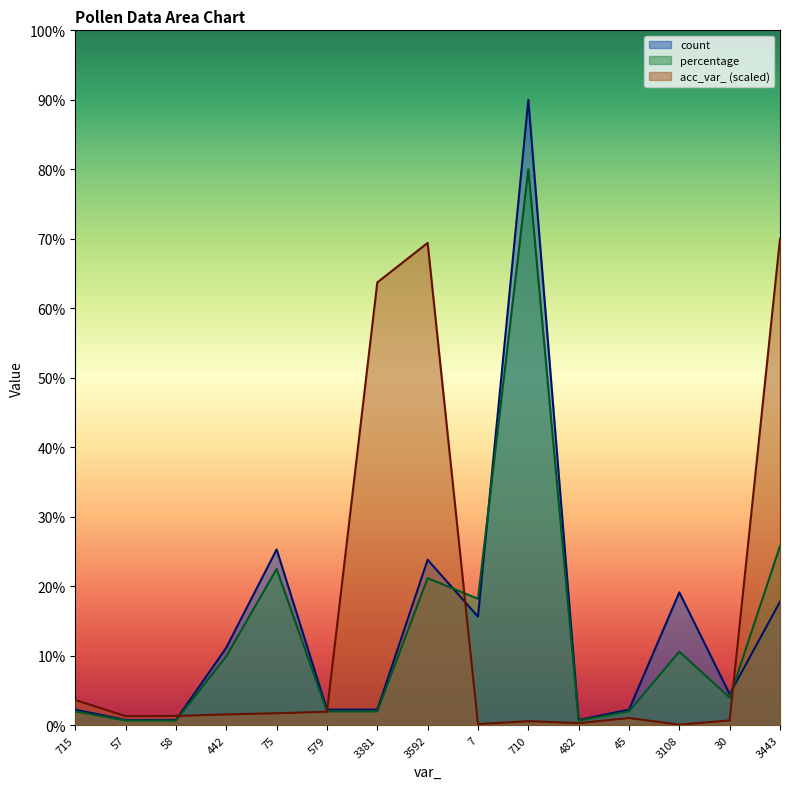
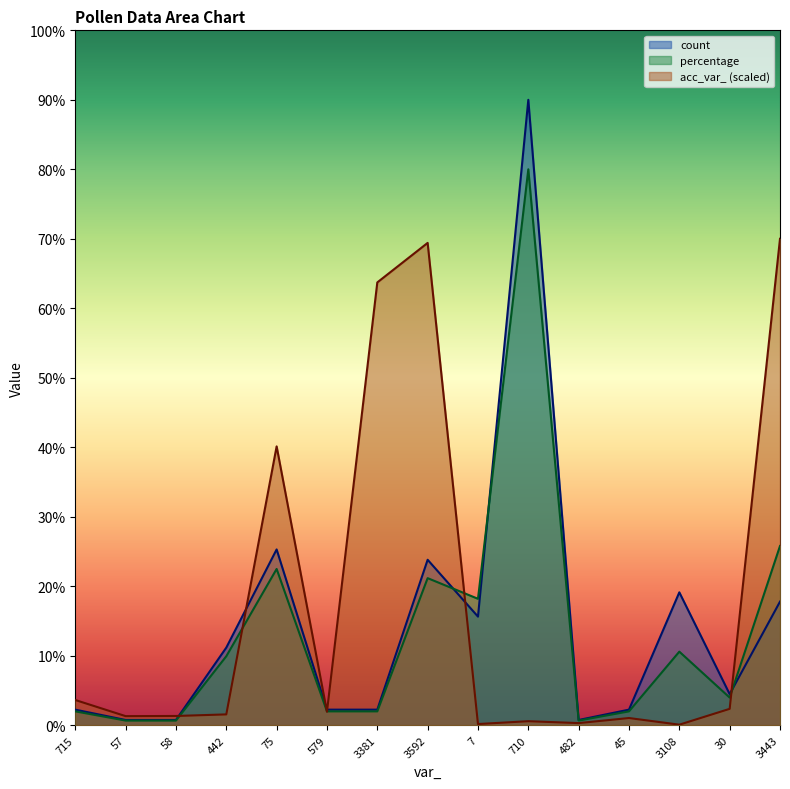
  {
    "count": {
      "442": "11%",
      "75": "25%",
      "3592": "24%",
      "7": "16%",
      "710": "90%",
      "3108": "19%",
      "30": "4%",
      "3443": "18%"
    },
    "percentage": {
      "442": "10%",
      "75": "22%",
      "3592": "21%",
      "7": "18%",
      "710": "80%",
      "3108": "11%",
      "30": "4%",
      "3443": "26%"
    },
    "acc_var_ (scaled)": {
      "715": "4%",
      "57": "1%",
      "58": "1%",
      "442": "2%",
-     "75": "2%",
+     "75": "40%",
      "3381": "64%",
      "3592": "69%",
      "7": "0%",
      "710": "1%",
      "45": "1%",
      "3108": "0%",
-     "30": "1%",
+     "30": "2%",
      "3443": "70%"
    }
  }
